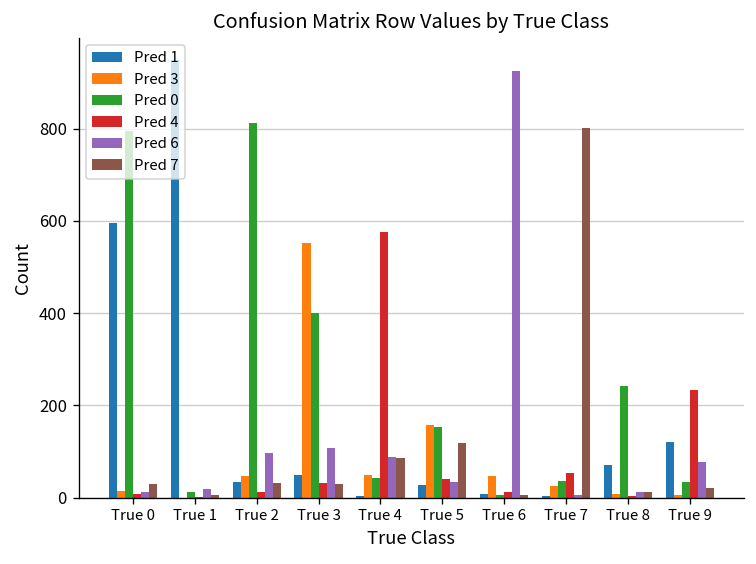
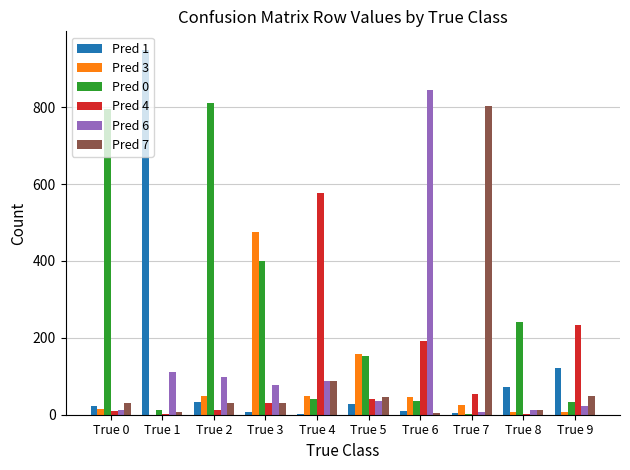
  {
    "Pred 1": {
-     "True 0": 600,
+     "True 0": 20,
      "True 2": 30,
-     "True 3": 50,
+     "True 3": 10,
      "True 5": 30,
      "True 6": 10,
      "True 8": 70,
      "True 9": 120
    },
    "Pred 3": {
      "True 0": 10,
      "True 1": 0,
      "True 2": 50,
-     "True 3": 550,
+     "True 3": 480,
      "True 4": 50,
      "True 5": 160,
      "True 6": 50,
      "True 7": 30,
      "True 8": 10
    },
    "Pred 0": {
      "True 1": 10,
      "True 2": 810,
      "True 3": 400,
      "True 4": 40,
      "True 5": 150,
-     "True 6": 10,
-     "True 7": 40,
+     "True 6": 40,
+     "True 7": 0,
      "True 8": 240,
      "True 9": 30
    },
    "Pred 4": {
      "True 0": 10,
      "True 2": 10,
      "True 3": 30,
      "True 4": 580,
      "True 5": 40,
-     "True 6": 10,
+     "True 6": 190,
      "True 7": 50,
      "True 9": 230
    },
    "Pred 6": {
      "True 0": 10,
-     "True 1": 20,
+     "True 1": 110,
      "True 2": 100,
-     "True 3": 110,
+     "True 3": 80,
      "True 4": 90,
      "True 5": 40,
-     "True 6": 920,
+     "True 6": 840,
      "True 8": 10,
-     "True 9": 80
+     "True 9": 20
    },
    "Pred 7": {
      "True 0": 30,
      "True 2": 30,
      "True 3": 30,
      "True 4": 90,
-     "True 5": 120,
+     "True 5": 50,
      "True 7": 800,
      "True 8": 10,
-     "True 9": 20
+     "True 9": 50
    }
  }
